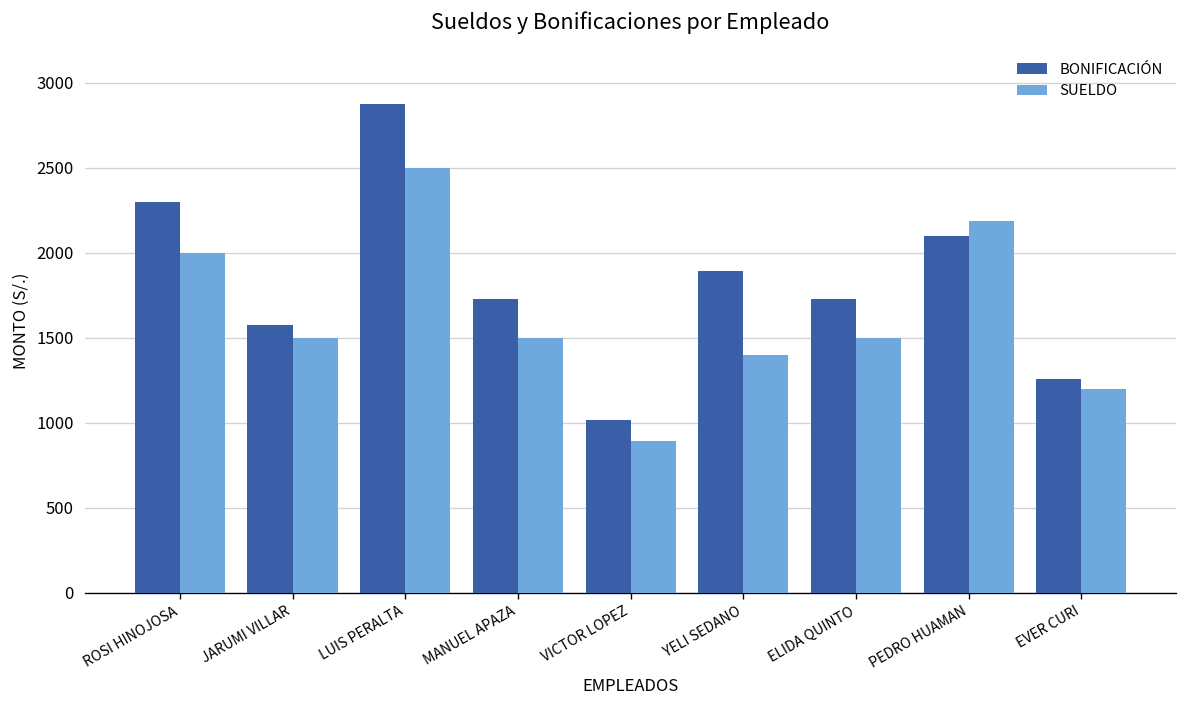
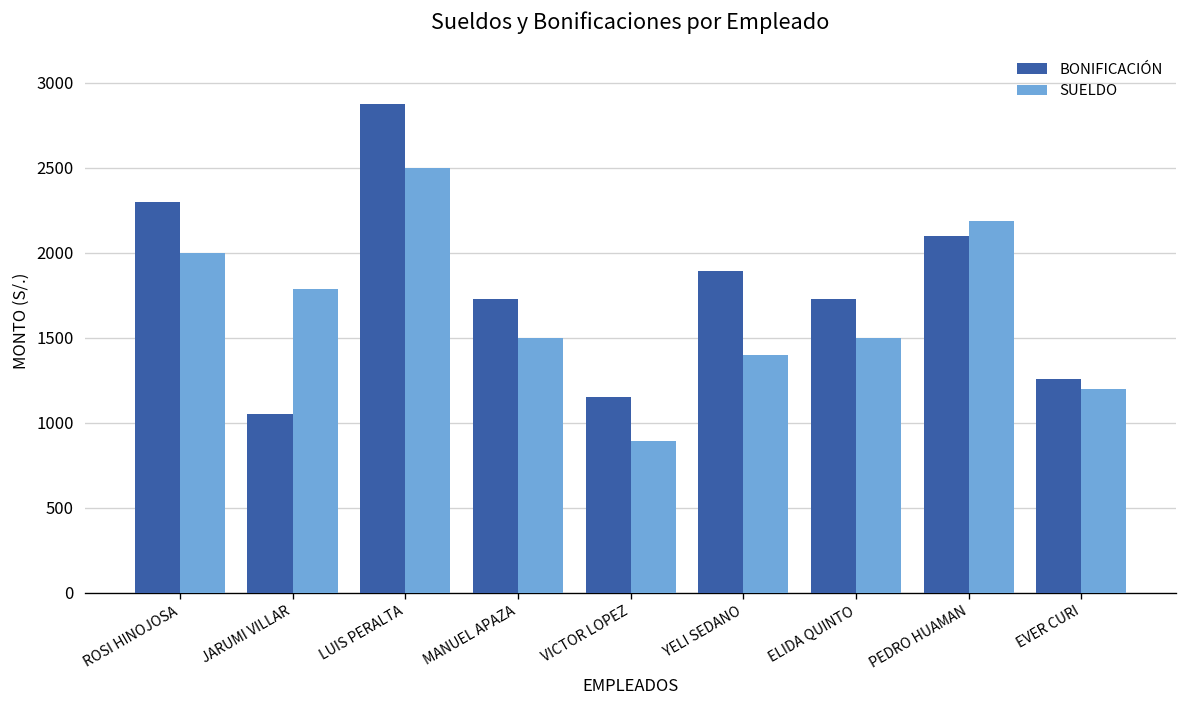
  {
    "BONIFICACIÓN": {
      "ROSI HINOJOSA": 2300,
-     "JARUMI VILLAR": 1580,
+     "JARUMI VILLAR": 1050,
      "LUIS PERALTA": 2880,
      "MANUEL APAZA": 1730,
-     "VICTOR LOPEZ": 1020,
+     "VICTOR LOPEZ": 1150,
      "YELI SEDANO": 1900,
      "ELIDA QUINTO": 1730,
      "PEDRO HUAMAN": 2100,
      "EVER CURI": 1260
    },
    "SUELDO": {
      "ROSI HINOJOSA": 2000,
-     "JARUMI VILLAR": 1500,
+     "JARUMI VILLAR": 1790,
      "LUIS PERALTA": 2500,
      "MANUEL APAZA": 1500,
      "VICTOR LOPEZ": 890,
      "YELI SEDANO": 1400,
      "ELIDA QUINTO": 1500,
      "PEDRO HUAMAN": 2190,
      "EVER CURI": 1200
    }
  }
